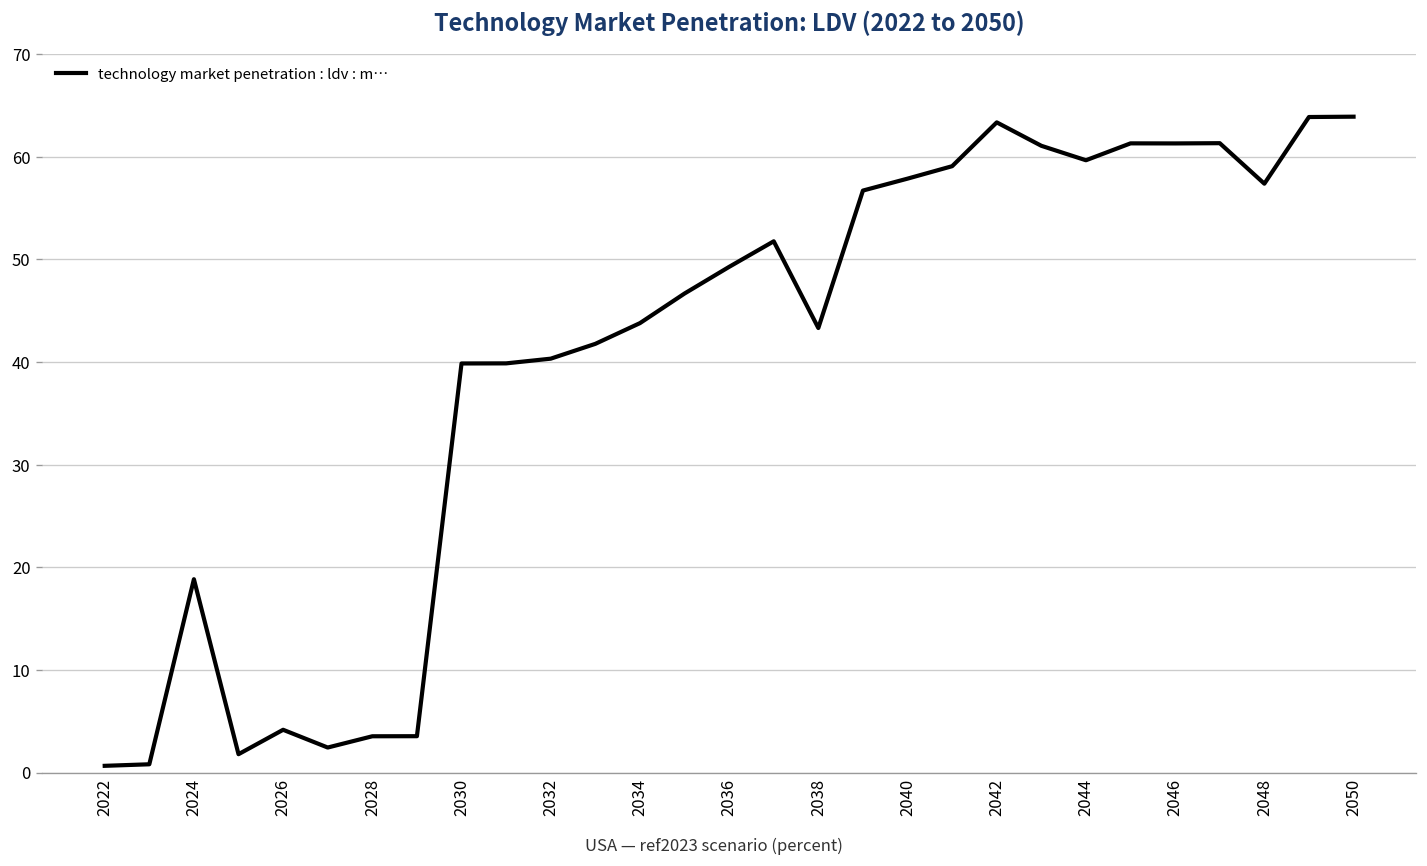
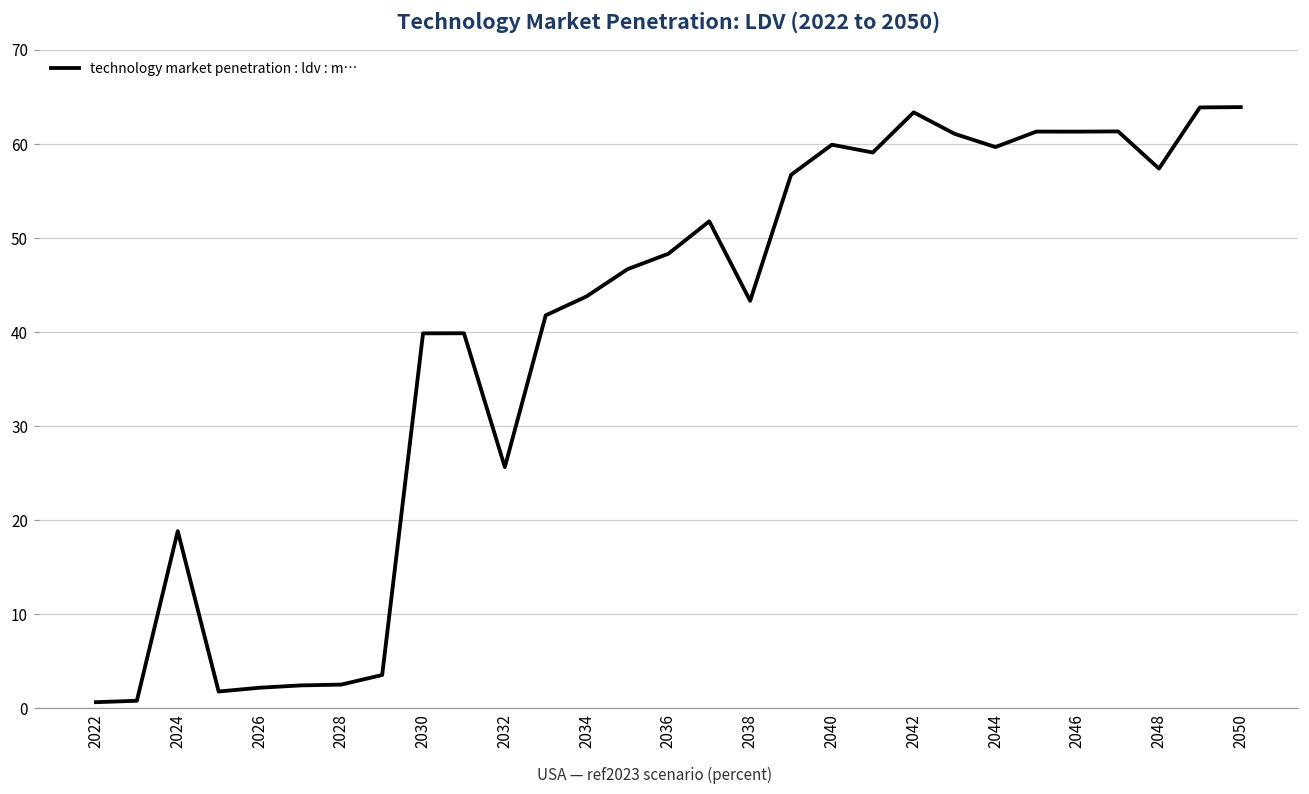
  {
    "2022": 1,
    "2024": 19,
-   "2026": 4,
-   "2028": 4,
+   "2026": 2,
+   "2028": 3,
    "2030": 40,
-   "2032": 40,
+   "2032": 26,
    "2034": 44,
-   "2036": 49,
+   "2036": 48,
    "2038": 43,
-   "2040": 58,
+   "2040": 60,
    "2042": 63,
    "2044": 60,
    "2046": 61,
    "2048": 57,
    "2050": 64
  }
